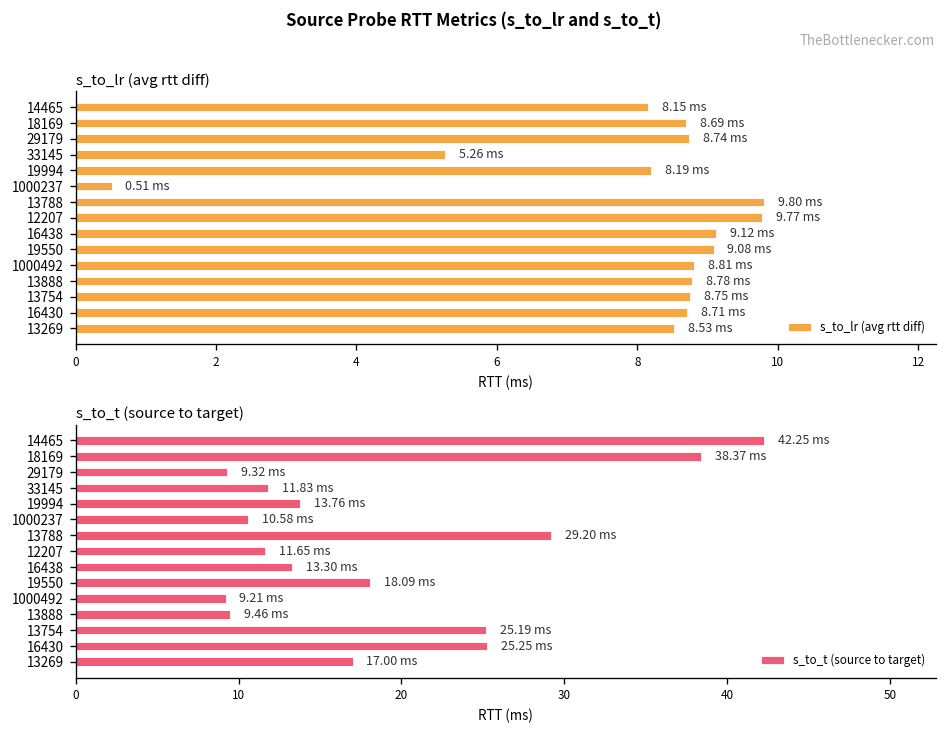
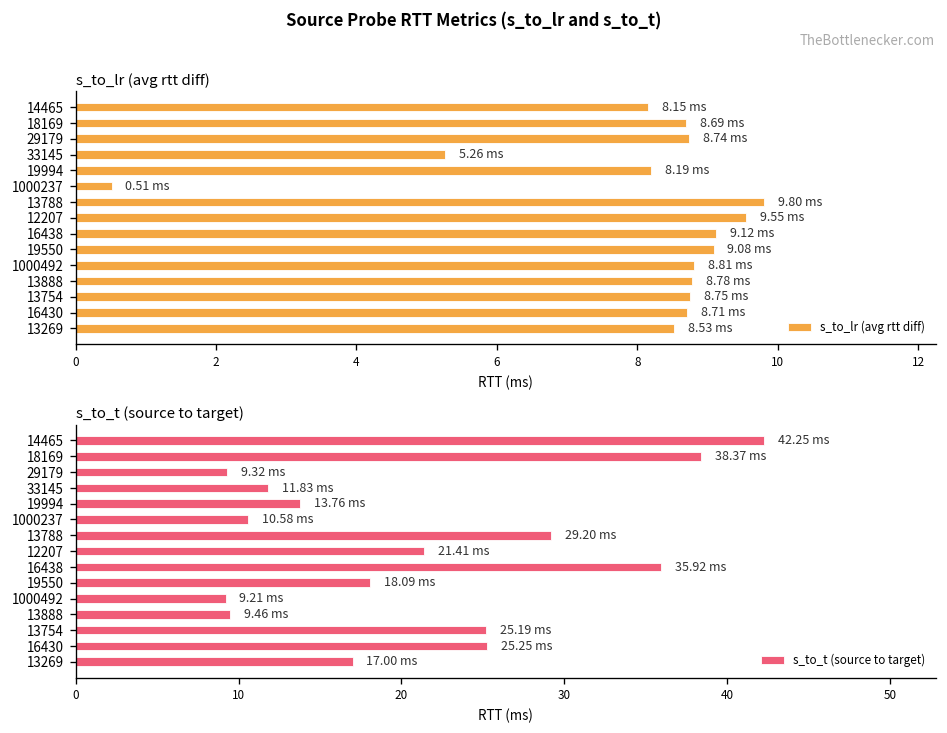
  {
    "s_to_lr (avg rtt diff)": {
      "14465": 8.15,
      "18169": 8.69,
      "29179": 8.74,
      "33145": 5.26,
      "19994": 8.19,
      "1000237": 0.51,
      "13788": 9.80,
-     "12207": 9.77,
+     "12207": 9.55,
      "16438": 9.12,
      "19550": 9.08,
      "1000492": 8.81,
      "13888": 8.78,
      "13754": 8.75,
      "16430": 8.71,
      "13269": 8.53
    },
    "s_to_t (source to target)": {
      "14465": 42.25,
      "18169": 38.37,
      "29179": 9.32,
      "33145": 11.83,
      "19994": 13.76,
      "1000237": 10.58,
      "13788": 29.20,
-     "12207": 11.65,
-     "16438": 13.30,
+     "12207": 21.41,
+     "16438": 35.92,
      "19550": 18.09,
      "1000492": 9.21,
      "13888": 9.46,
      "13754": 25.19,
      "16430": 25.25,
      "13269": 17.00
    }
  }
